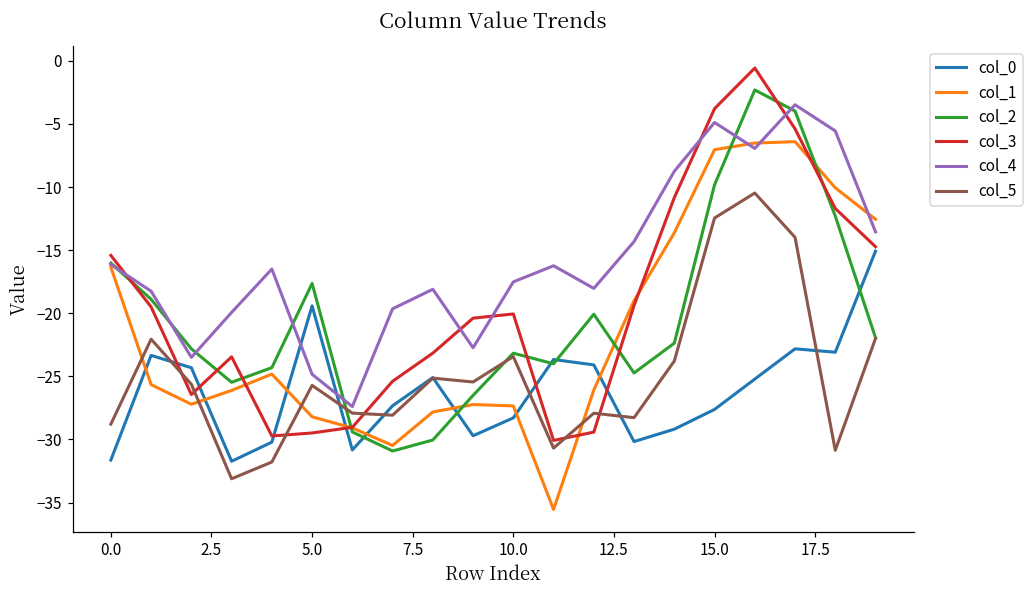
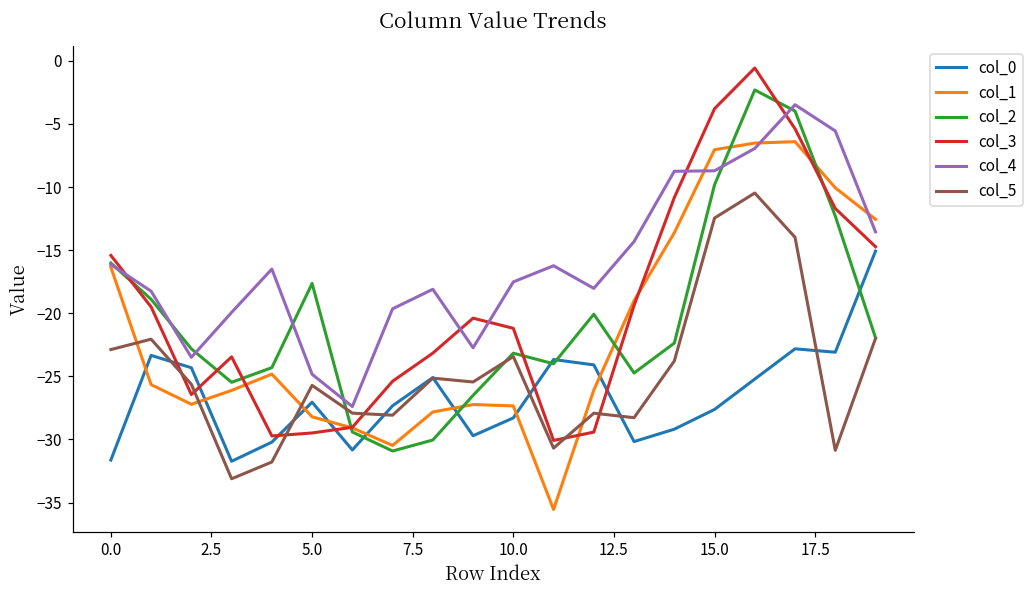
  {
    "col_0": {
      "0.0": -31.6,
-     "5.0": -19.4,
+     "5.0": -27.0,
      "10.0": -28.3,
      "15.0": -27.6
    },
    "col_1": {
      "5.0": -28.2,
      "10.0": -27.3,
      "15.0": -7.0
    },
    "col_2": {
      "5.0": -17.6,
      "10.0": -23.2,
      "15.0": -9.8
    },
    "col_3": {
      "0.0": -15.4,
      "5.0": -29.5,
-     "10.0": -20.1,
+     "10.0": -21.2,
      "15.0": -3.8
    },
    "col_4": {
      "5.0": -24.8,
      "10.0": -17.5,
-     "15.0": -4.9
+     "15.0": -8.7
    },
    "col_5": {
-     "0.0": -28.8,
+     "0.0": -22.9,
      "5.0": -25.7,
      "10.0": -23.4,
      "15.0": -12.5
    }
  }
